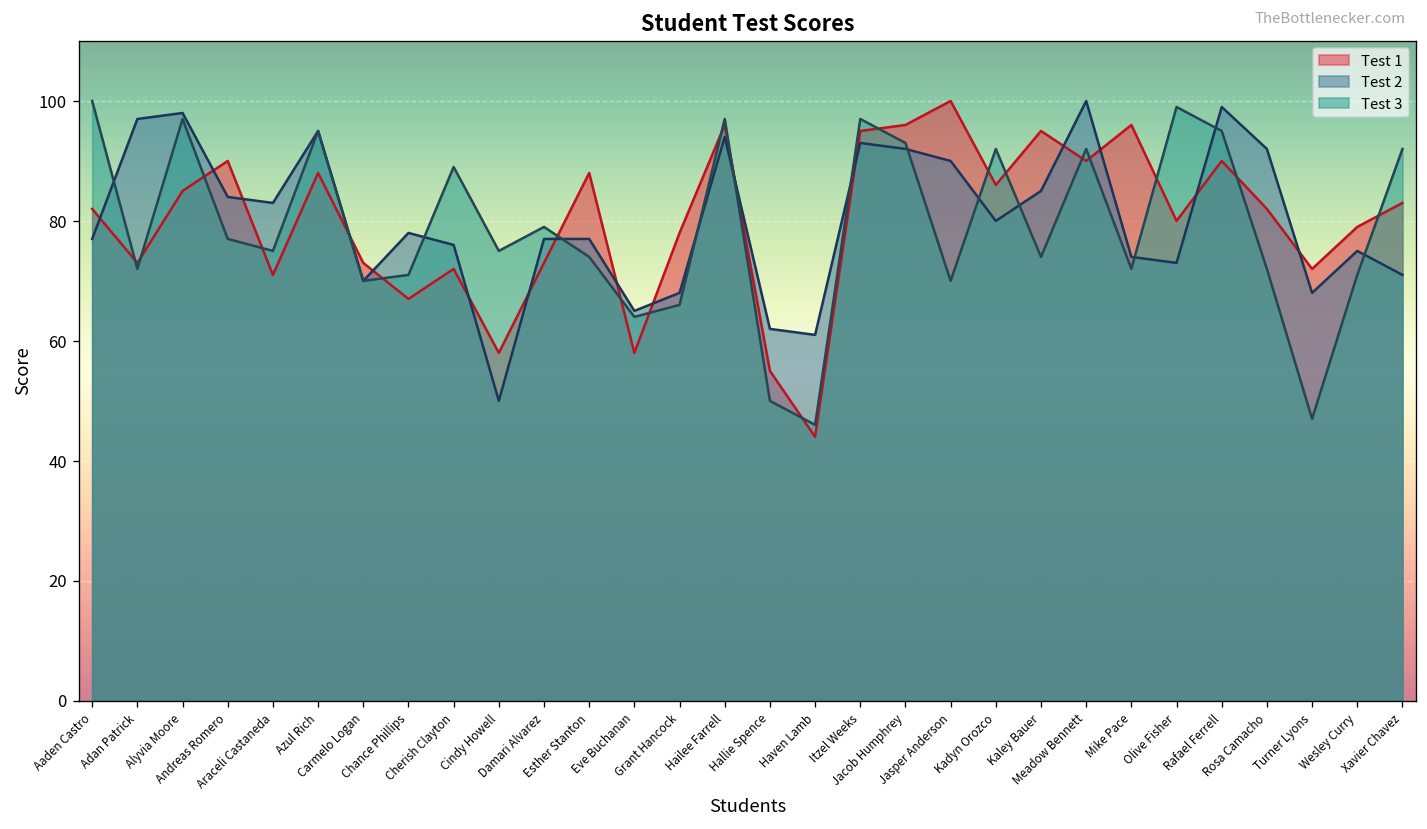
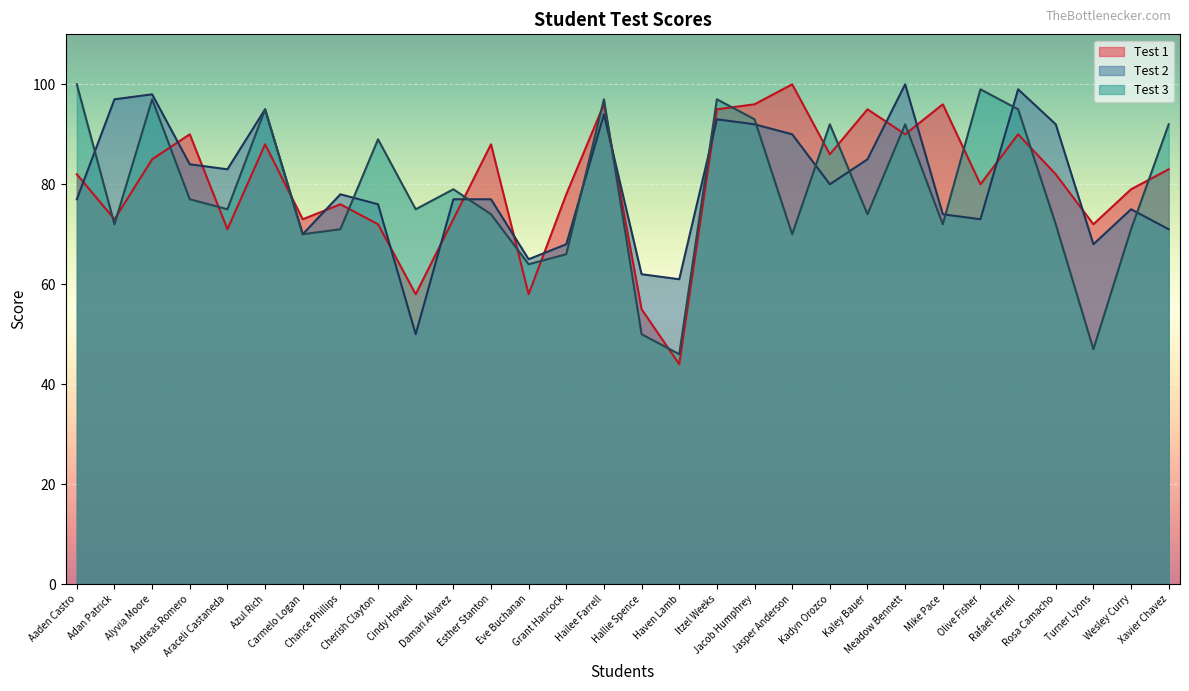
  {
    "Test 1": {
      "Aaden Castro": 82,
      "Adan Patrick": 73,
      "Alyvia Moore": 85,
      "Andreas Romero": 90,
      "Araceli Castaneda": 71,
      "Azul Rich": 88,
      "Carmelo Logan": 73,
-     "Chance Phillips": 67,
+     "Chance Phillips": 76,
      "Cherish Clayton": 72,
      "Cindy Howell": 58,
      "Damari Alvarez": 73,
      "Esther Stanton": 88,
      "Eve Buchanan": 58,
      "Grant Hancock": 78,
      "Hailee Farrell": 96,
      "Hallie Spence": 55,
      "Haven Lamb": 44,
      "Itzel Weeks": 95,
      "Jacob Humphrey": 96,
      "Jasper Anderson": 100,
      "Kadyn Orozco": 86,
      "Kaley Bauer": 95,
      "Meadow Bennett": 90,
      "Mike Pace": 96,
      "Olive Fisher": 80,
      "Rafael Ferrell": 90,
      "Rosa Camacho": 82,
      "Turner Lyons": 72,
      "Wesley Curry": 79,
      "Xavier Chavez": 83
    }
  }
